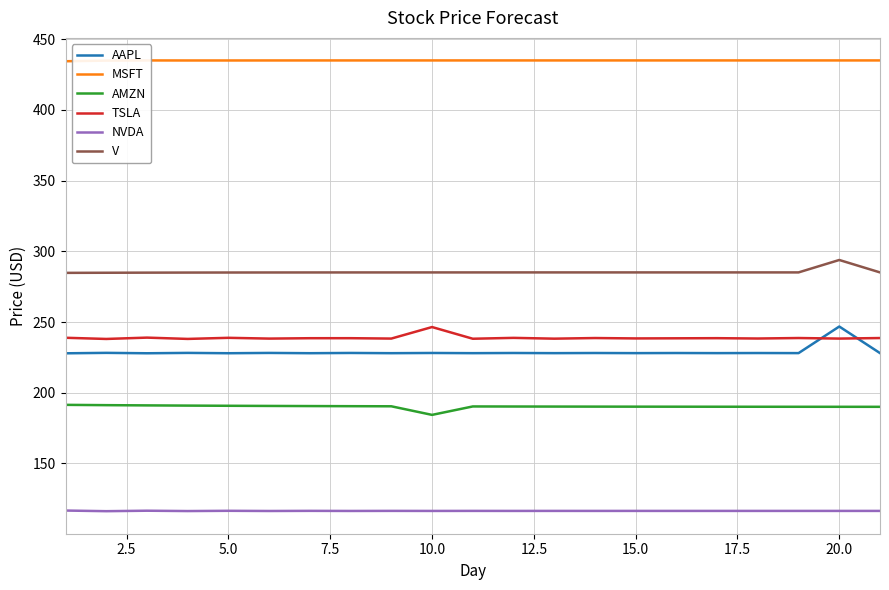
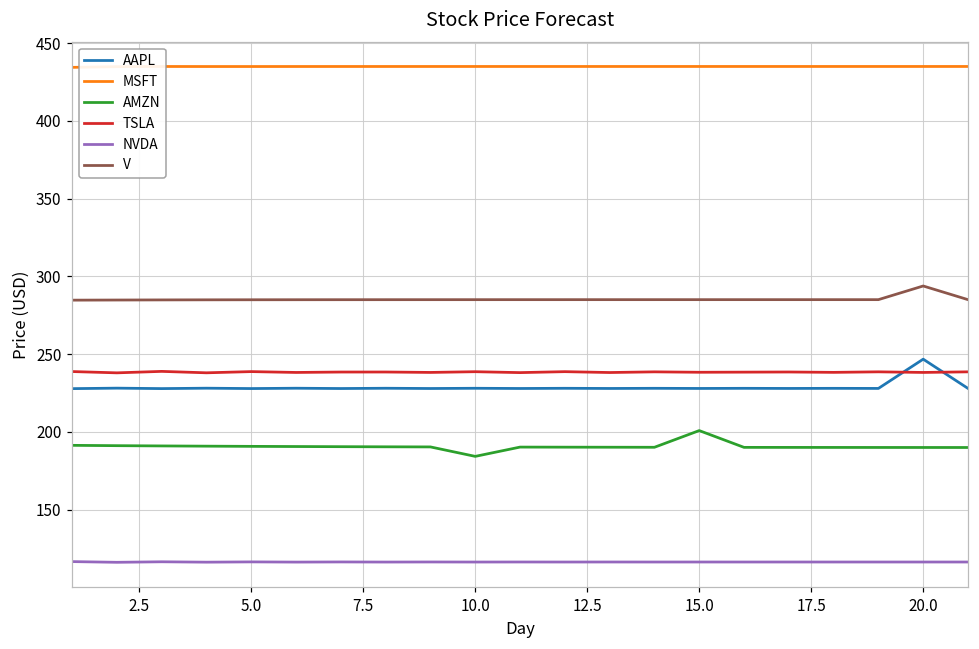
  {
    "AAPL": {
      "5.0": 228,
      "10.0": 228,
      "15.0": 228,
      "20.0": 247
    },
    "MSFT": {
      "5.0": 435,
      "10.0": 435,
      "15.0": 435,
      "20.0": 435
    },
    "AMZN": {
      "5.0": 191,
      "10.0": 184,
-     "15.0": 190,
+     "15.0": 201,
      "20.0": 190
    },
    "TSLA": {
      "5.0": 239,
-     "10.0": 246,
+     "10.0": 239,
      "15.0": 238,
      "20.0": 238
    },
    "NVDA": {
      "5.0": 116,
      "10.0": 116,
      "15.0": 116,
      "20.0": 116
    },
    "V": {
      "5.0": 285,
      "10.0": 285,
      "15.0": 285,
      "20.0": 294
    }
  }
